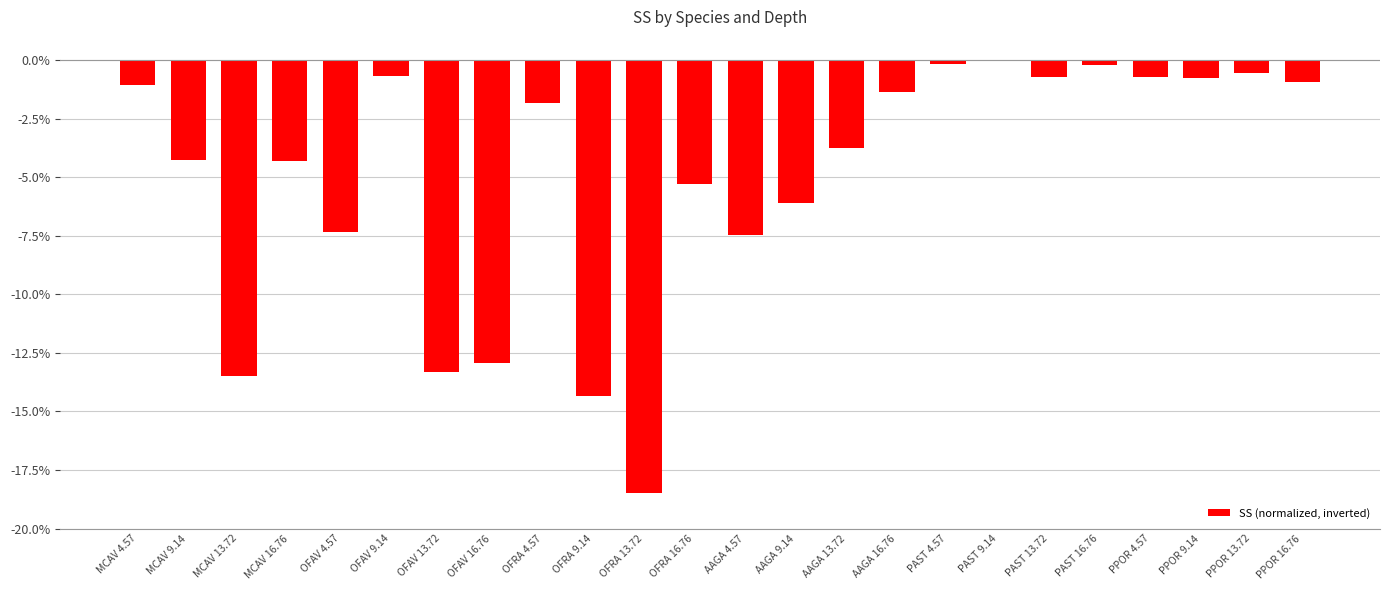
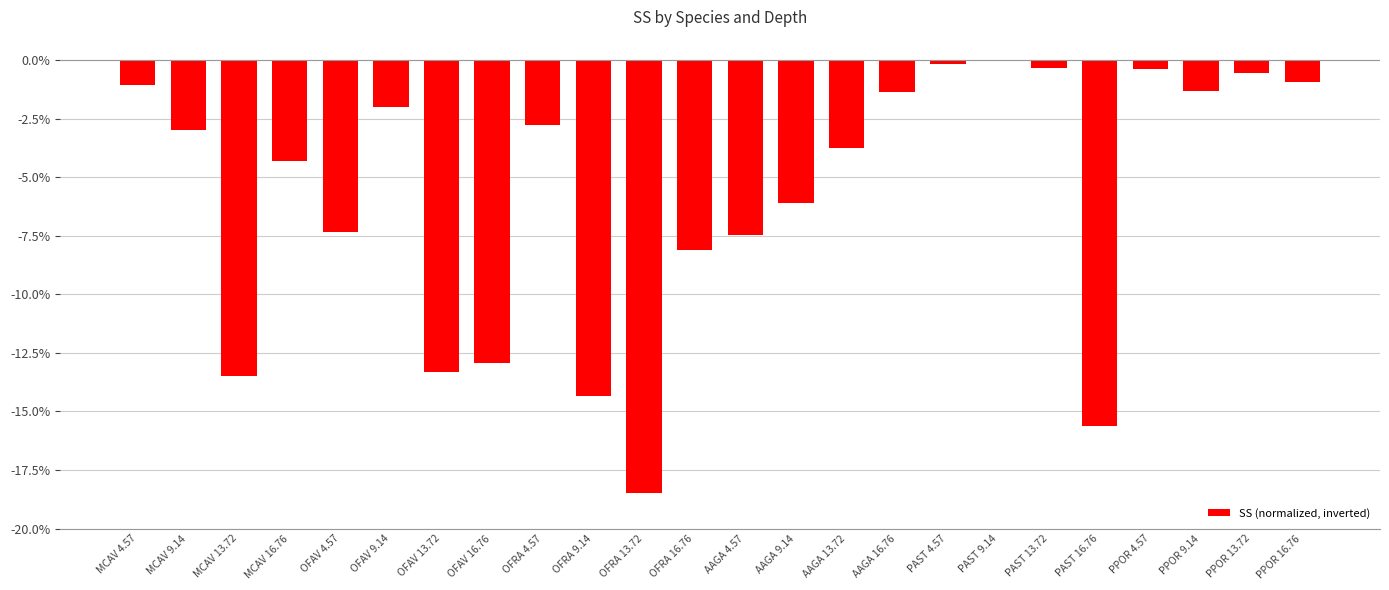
  {
    "MCAV 4.57": "-1.1%",
-   "MCAV 9.14": "-4.3%",
+   "MCAV 9.14": "-3.0%",
    "MCAV 13.72": "-13.5%",
    "MCAV 16.76": "-4.3%",
    "OFAV 4.57": "-7.3%",
-   "OFAV 9.14": "-0.7%",
+   "OFAV 9.14": "-2.0%",
    "OFAV 13.72": "-13.3%",
    "OFAV 16.76": "-12.9%",
-   "OFRA 4.57": "-1.8%",
+   "OFRA 4.57": "-2.8%",
    "OFRA 9.14": "-14.3%",
    "OFRA 13.72": "-18.5%",
-   "OFRA 16.76": "-5.3%",
+   "OFRA 16.76": "-8.1%",
    "AAGA 4.57": "-7.5%",
    "AAGA 9.14": "-6.1%",
    "AAGA 13.72": "-3.7%",
    "AAGA 16.76": "-1.3%",
    "PAST 4.57": "-0.2%",
-   "PAST 13.72": "-0.7%",
-   "PAST 16.76": "-0.2%",
-   "PPOR 4.57": "-0.7%",
-   "PPOR 9.14": "-0.8%",
+   "PAST 13.72": "-0.3%",
+   "PAST 16.76": "-15.6%",
+   "PPOR 4.57": "-0.4%",
+   "PPOR 9.14": "-1.3%",
    "PPOR 13.72": "-0.5%",
    "PPOR 16.76": "-0.9%"
  }
